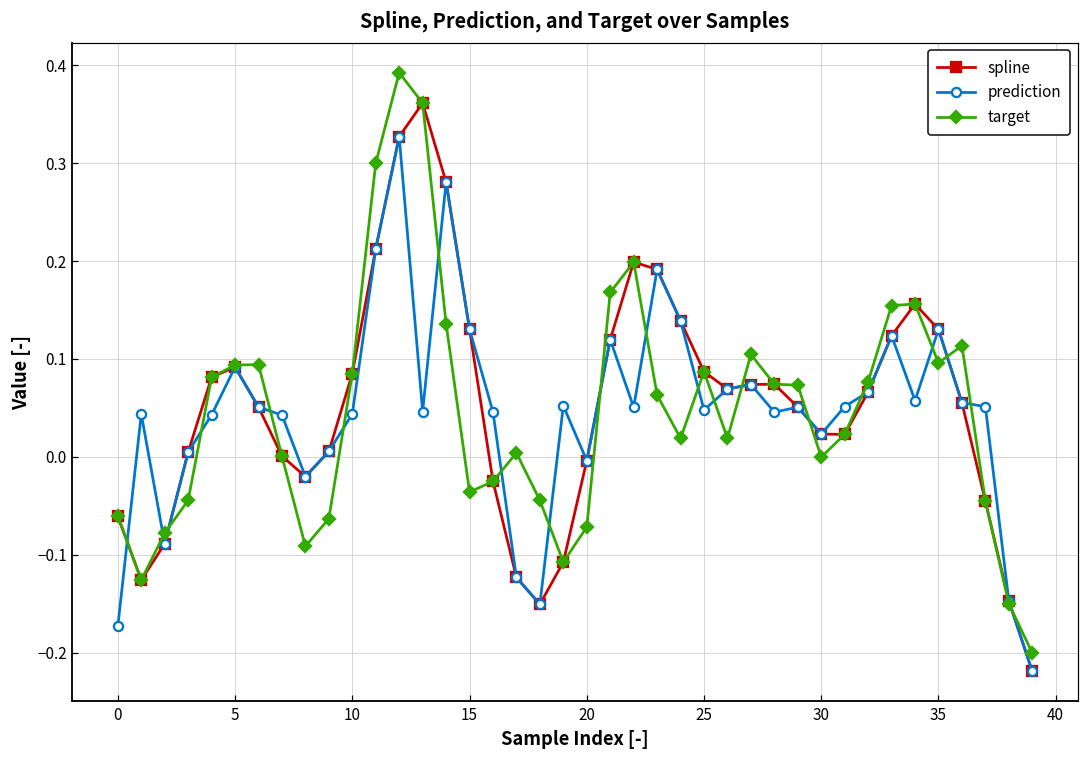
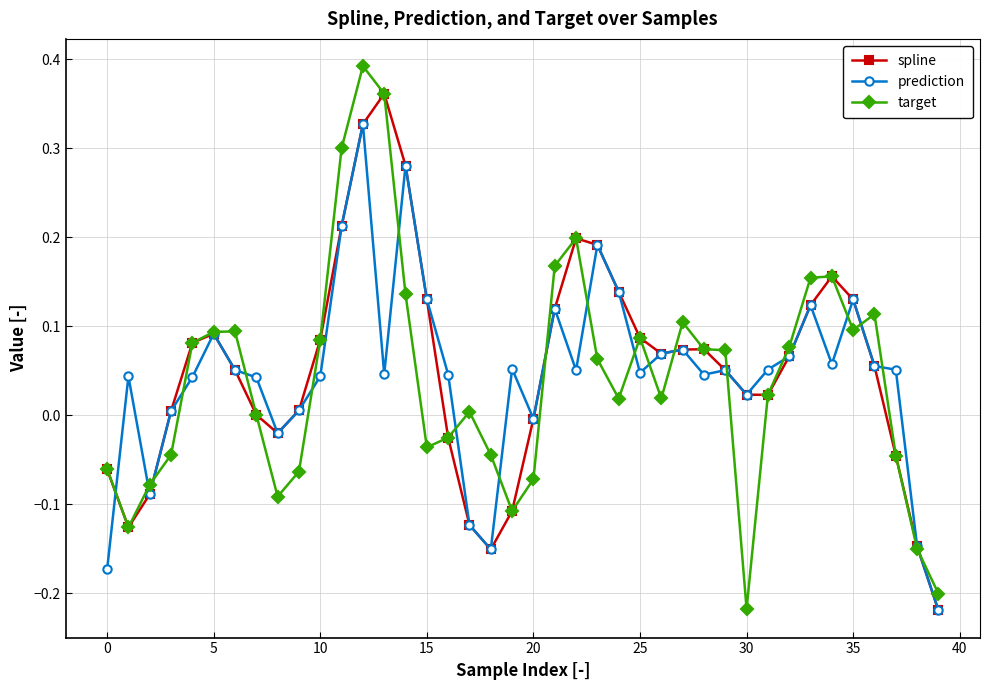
  {
    "prediction": {
      "0": -0.17,
      "10": 0.04,
      "25": 0.05
    },
    "target": {
      "15": -0.04,
      "20": -0.07,
-     "30": 0.00,
+     "30": -0.22,
      "35": 0.10
    }
  }
